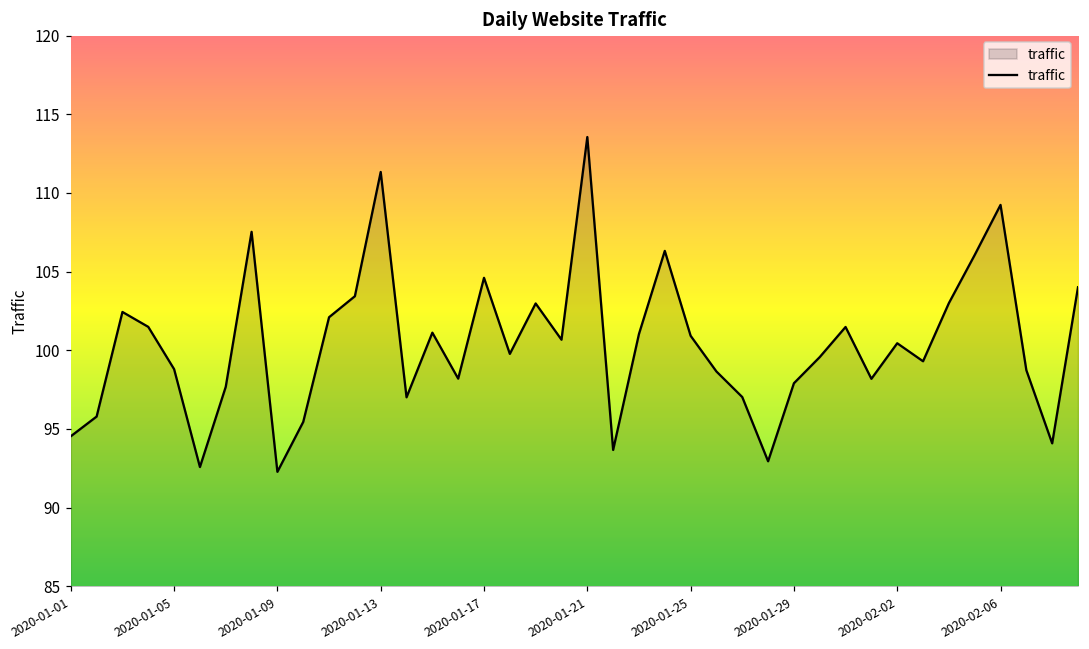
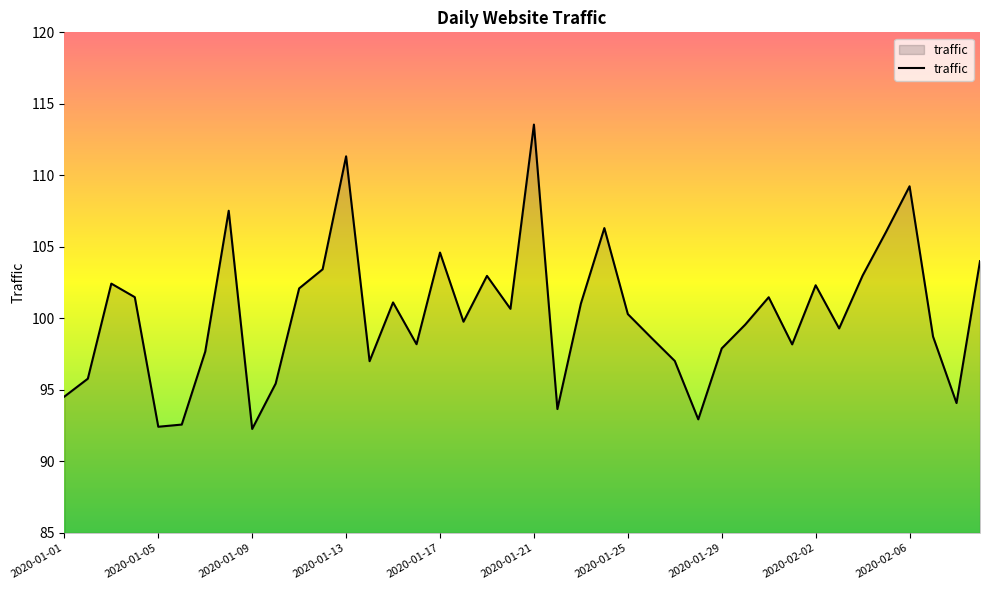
  {
    "2020-01-01": 94.5,
-   "2020-01-05": 98.8,
+   "2020-01-05": 92.4,
    "2020-01-09": 92.3,
    "2020-01-13": 111.3,
    "2020-01-17": 104.6,
    "2020-01-21": 113.6,
-   "2020-01-25": 100.9,
+   "2020-01-25": 100.3,
    "2020-01-29": 97.9,
-   "2020-02-02": 100.4,
+   "2020-02-02": 102.3,
    "2020-02-06": 109.2
  }
